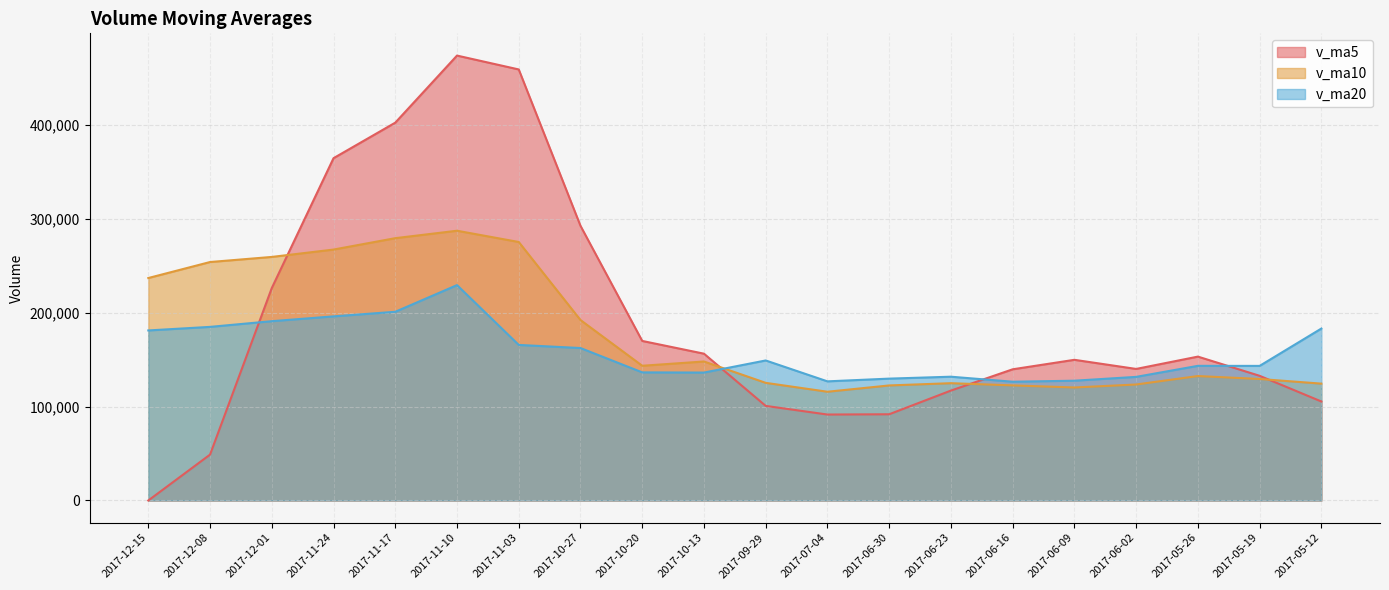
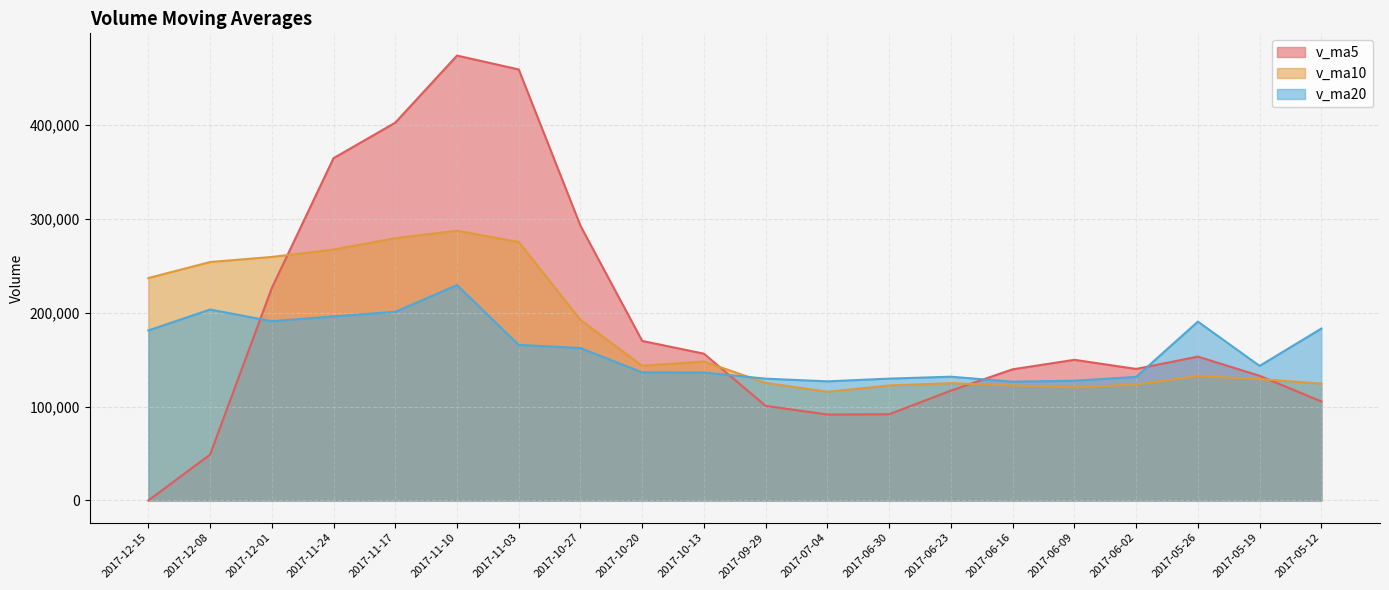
  {
    "v_ma20": {
      "2017-12-15": "180,000",
-     "2017-12-08": "180,000",
+     "2017-12-08": "200,000",
      "2017-12-01": "190,000",
      "2017-11-24": "200,000",
      "2017-11-17": "200,000",
      "2017-11-10": "230,000",
      "2017-11-03": "170,000",
      "2017-10-27": "160,000",
      "2017-10-20": "140,000",
      "2017-10-13": "140,000",
-     "2017-09-29": "150,000",
+     "2017-09-29": "130,000",
      "2017-07-04": "130,000",
      "2017-06-30": "130,000",
      "2017-06-23": "130,000",
      "2017-06-16": "130,000",
      "2017-06-09": "130,000",
      "2017-06-02": "130,000",
-     "2017-05-26": "140,000",
+     "2017-05-26": "190,000",
      "2017-05-19": "140,000",
      "2017-05-12": "180,000"
    }
  }
